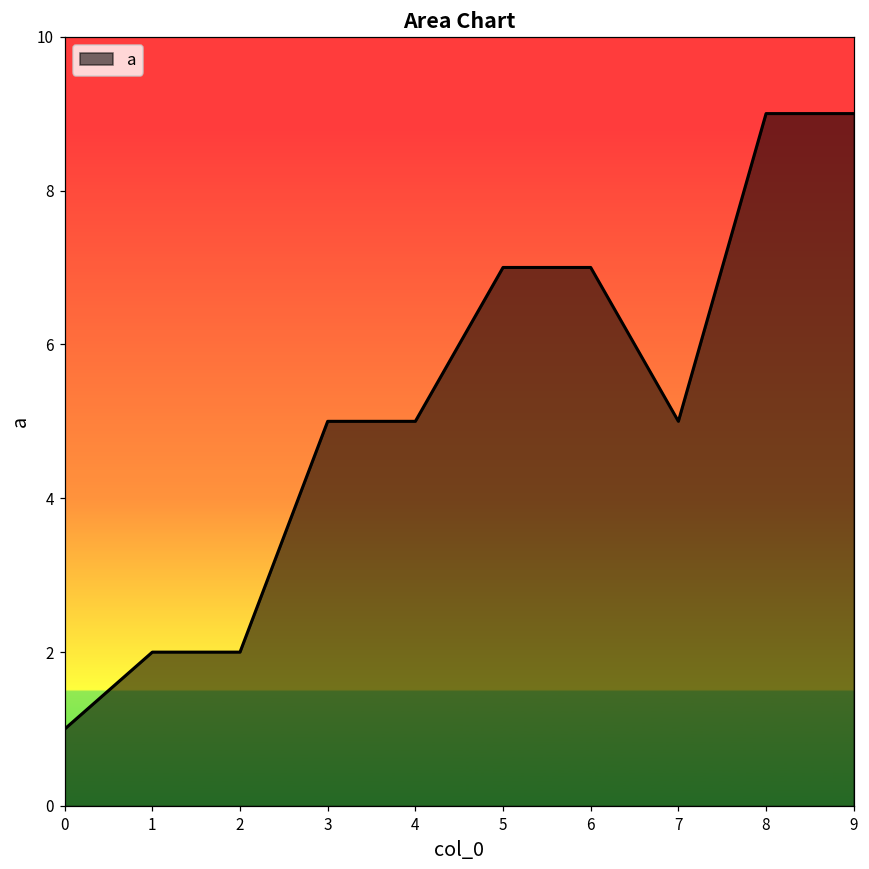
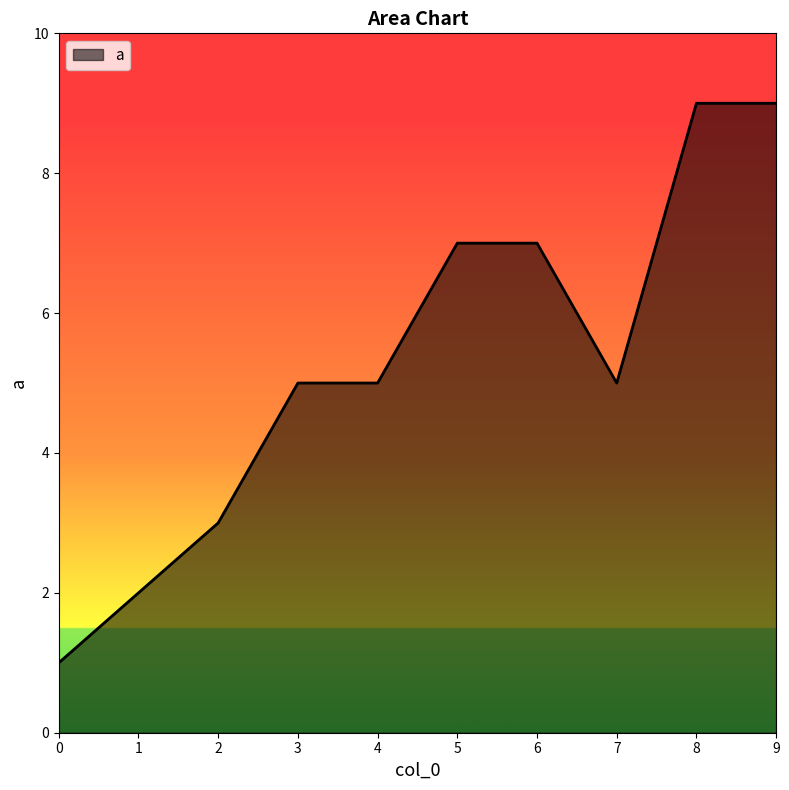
  {
    "0": 1,
    "1": 2,
-   "2": 2,
+   "2": 3,
    "3": 5,
    "4": 5,
    "5": 7,
    "6": 7,
    "7": 5,
    "8": 9,
    "9": 9
  }
